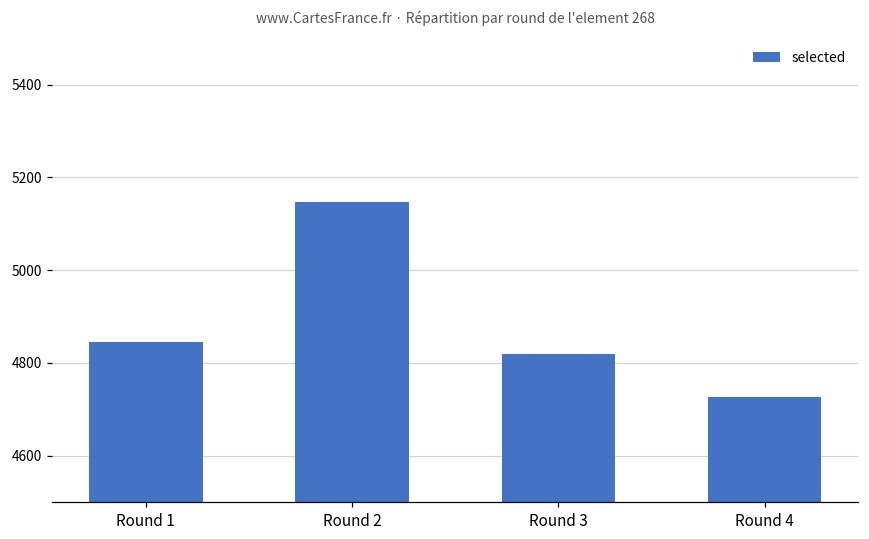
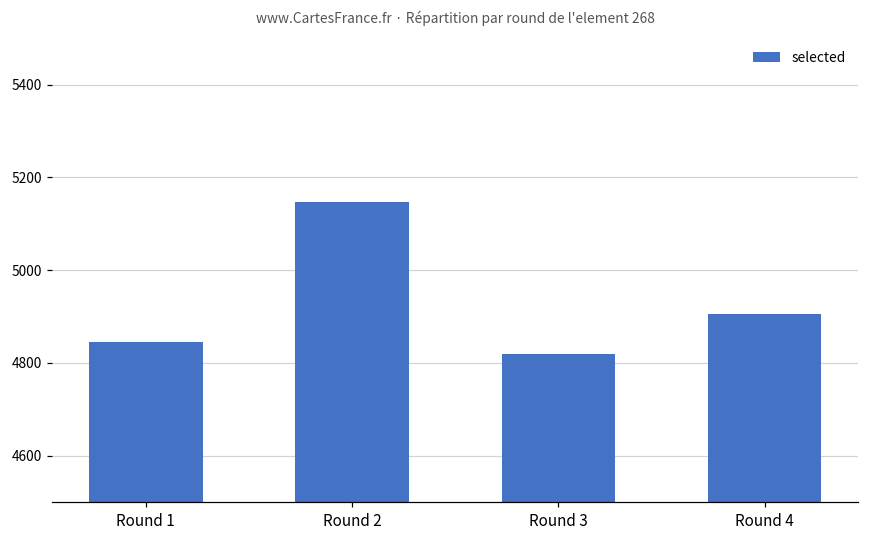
  {
    "Round 1": 4850,
    "Round 2": 5150,
    "Round 3": 4820,
-   "Round 4": 4730
+   "Round 4": 4910
  }
